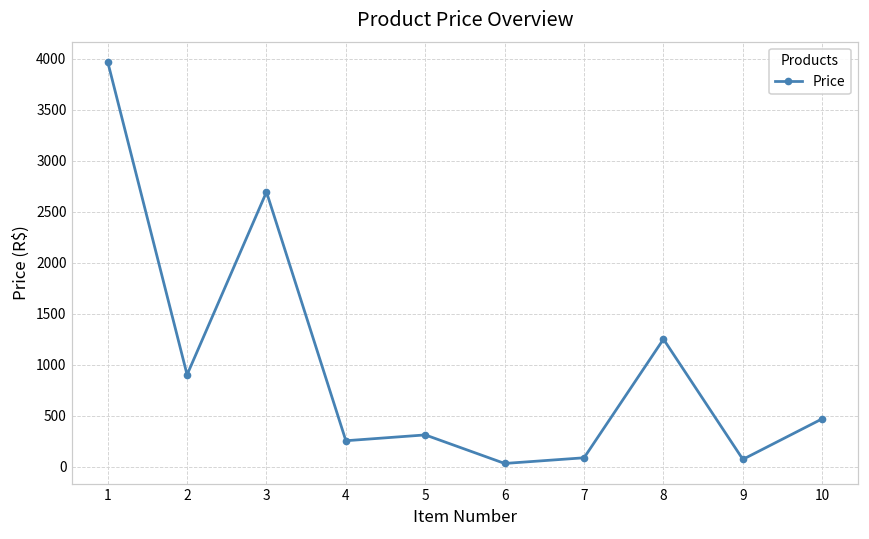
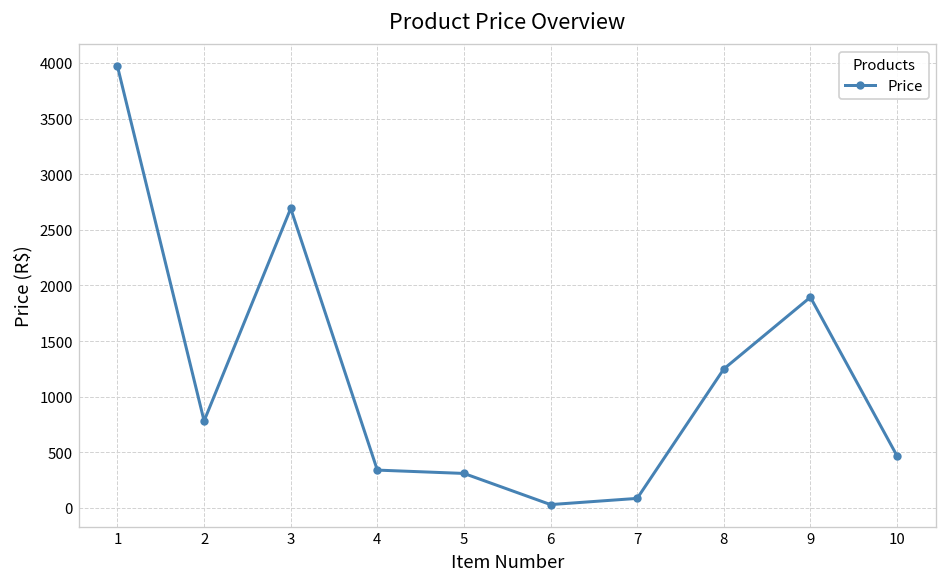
  {
    "1": 4000,
-   "2": 900,
+   "2": 800,
    "3": 2700,
-   "4": 250,
+   "4": 340,
    "5": 300,
    "6": 0,
    "7": 100,
    "8": 1200,
-   "9": 100,
+   "9": 1900,
    "10": 500
  }
